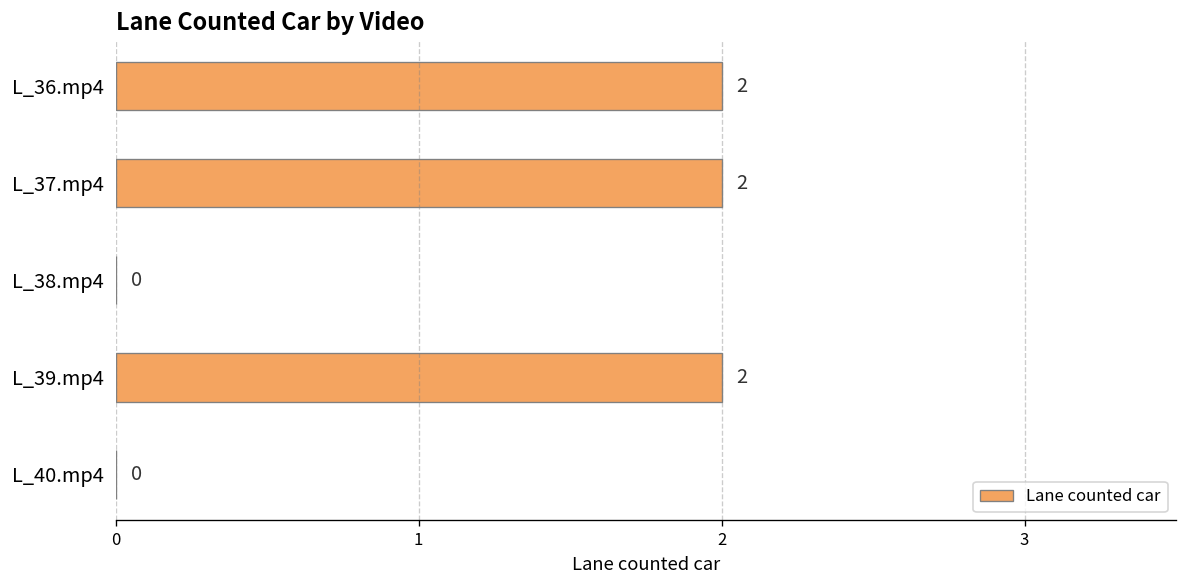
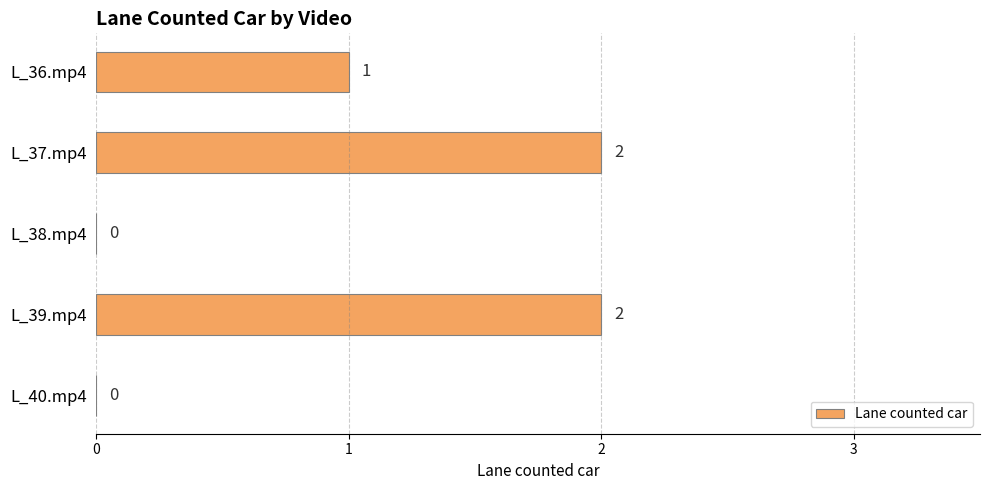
  {
-   "L_36.mp4": 2,
+   "L_36.mp4": 1,
    "L_37.mp4": 2,
    "L_38.mp4": 0,
    "L_39.mp4": 2,
    "L_40.mp4": 0
  }
